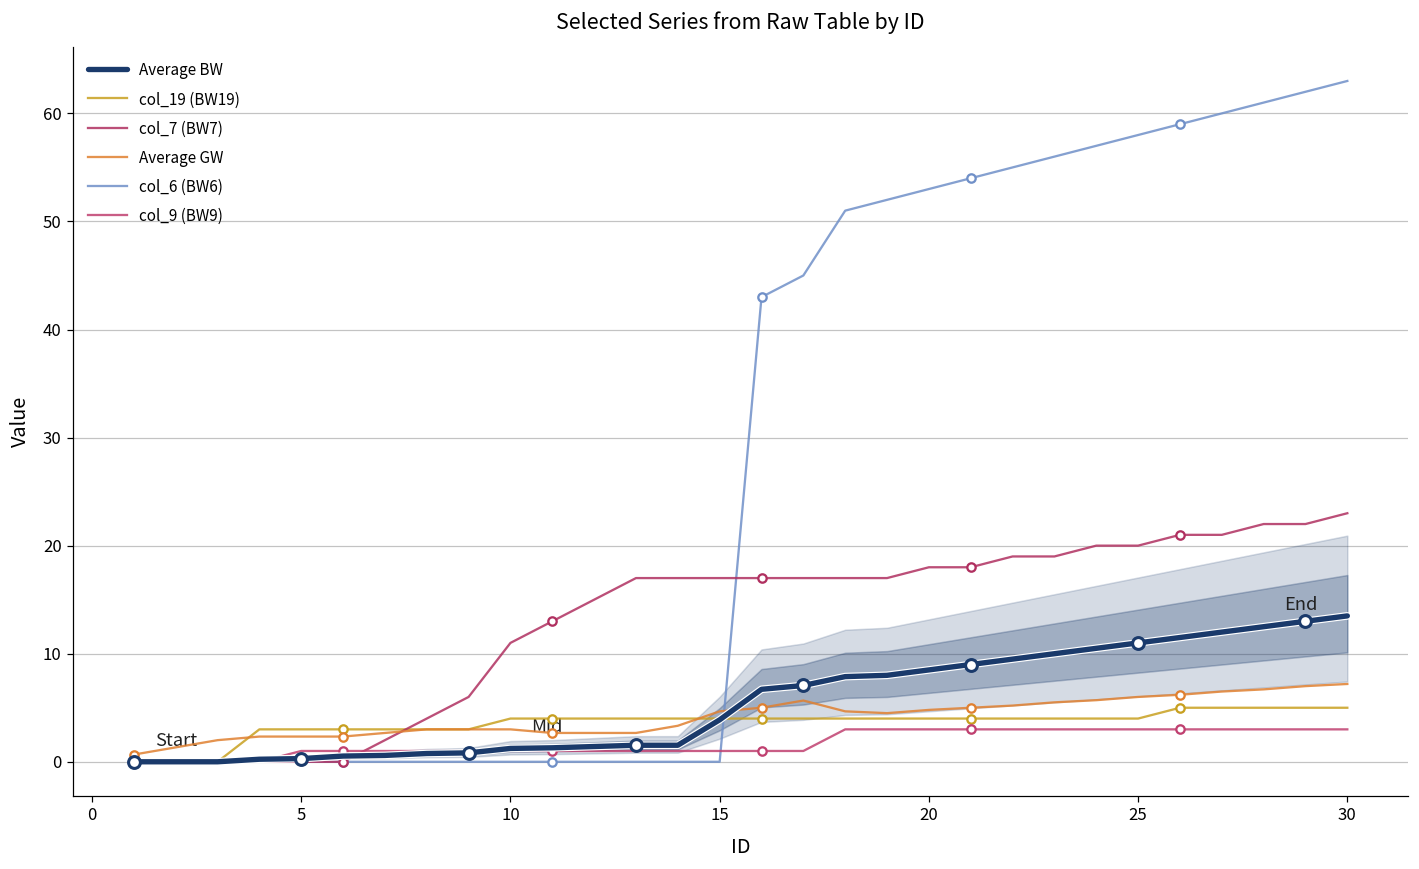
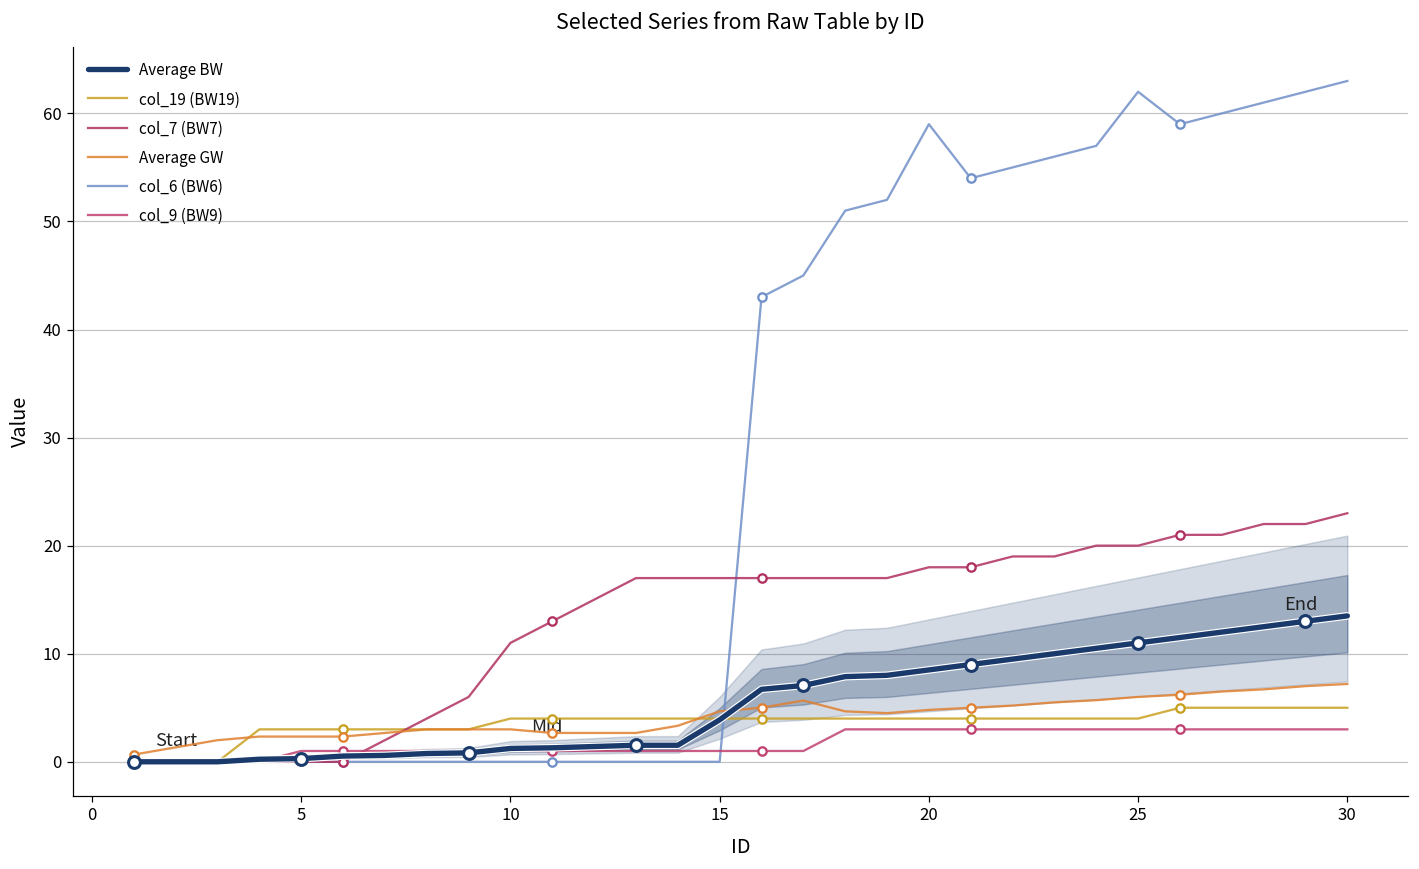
  {
    "col_6 (BW6)": {
      "10": 0,
      "15": 0,
-     "20": 53,
-     "25": 58,
+     "20": 59,
+     "25": 62,
      "30": 63
    }
  }
